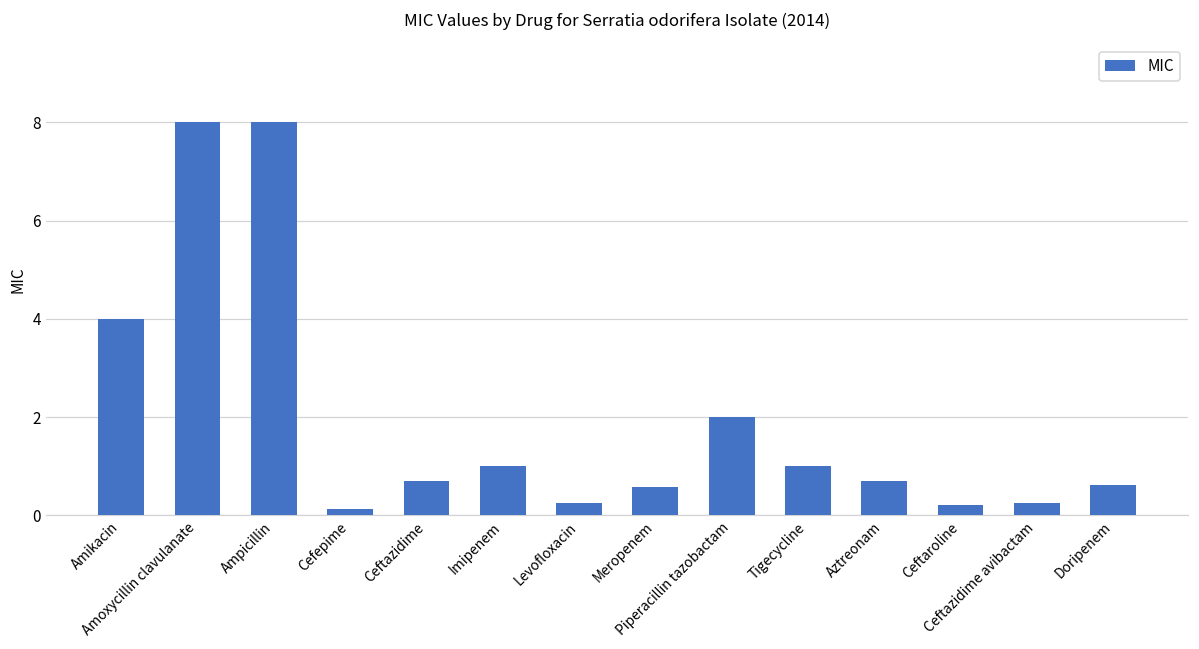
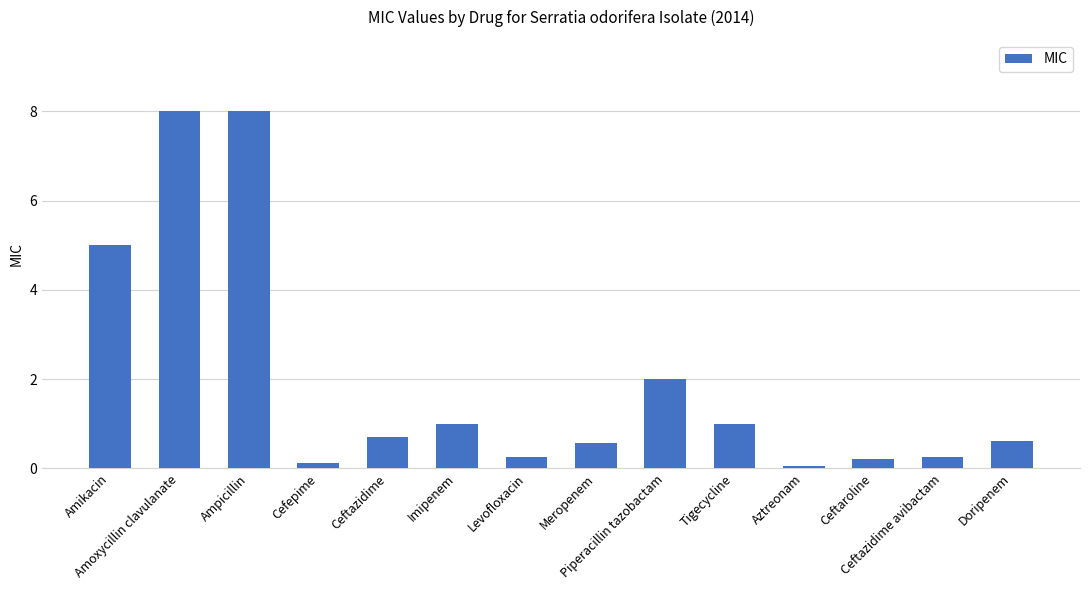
  {
-   "Amikacin": 4,
+   "Amikacin": 5,
    "Amoxycillin clavulanate": 8.0,
    "Ampicillin": 8.0,
    "Cefepime": 0.1,
    "Ceftazidime": 0.7,
    "Imipenem": 1.0,
    "Levofloxacin": 0.3,
    "Meropenem": 0.6,
    "Piperacillin tazobactam": 2.0,
    "Tigecycline": 1.0,
-   "Aztreonam": 0.7,
+   "Aztreonam": 0.1,
    "Ceftaroline": 0.2,
    "Ceftazidime avibactam": 0.3,
    "Doripenem": 0.6
  }
